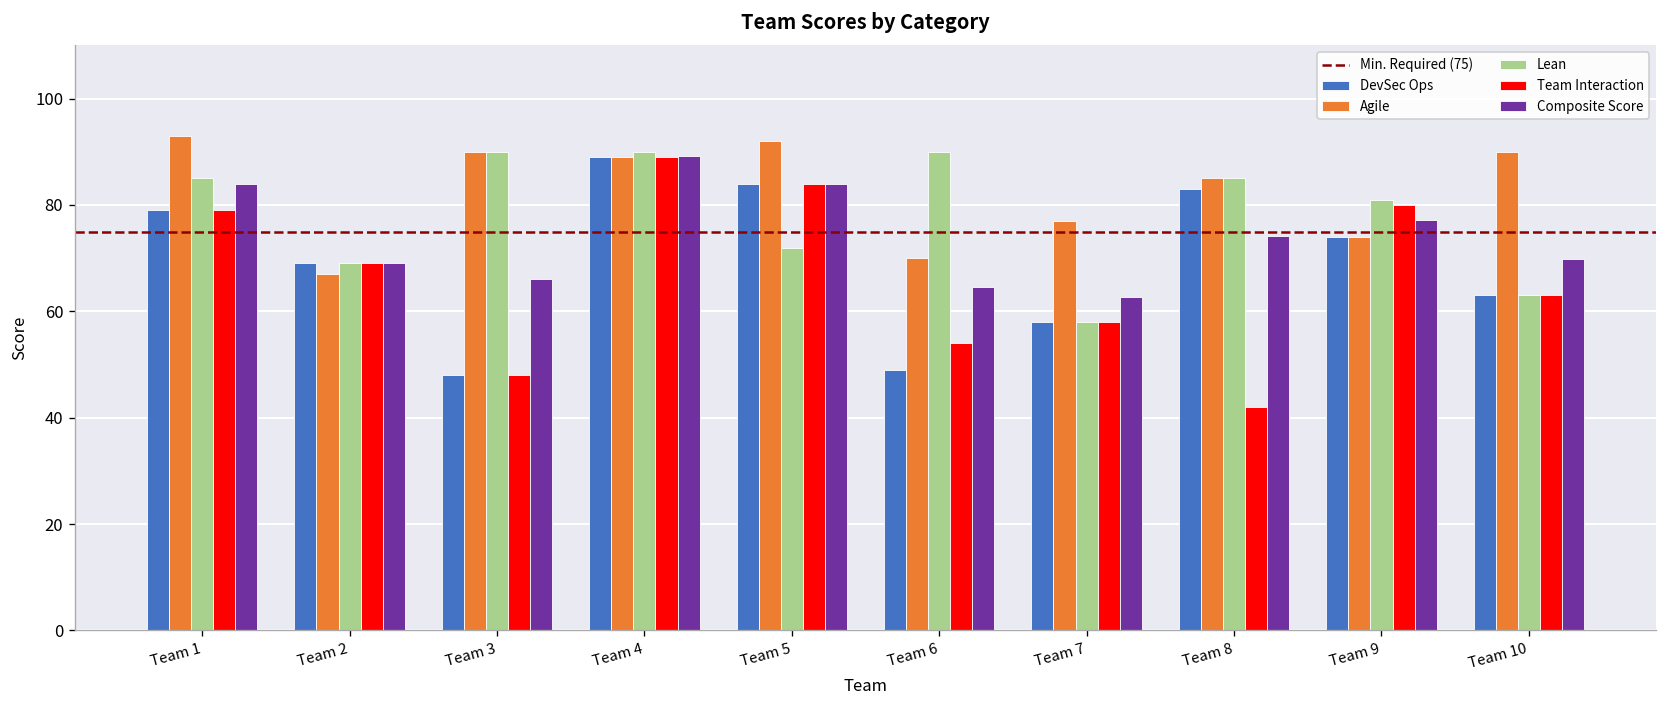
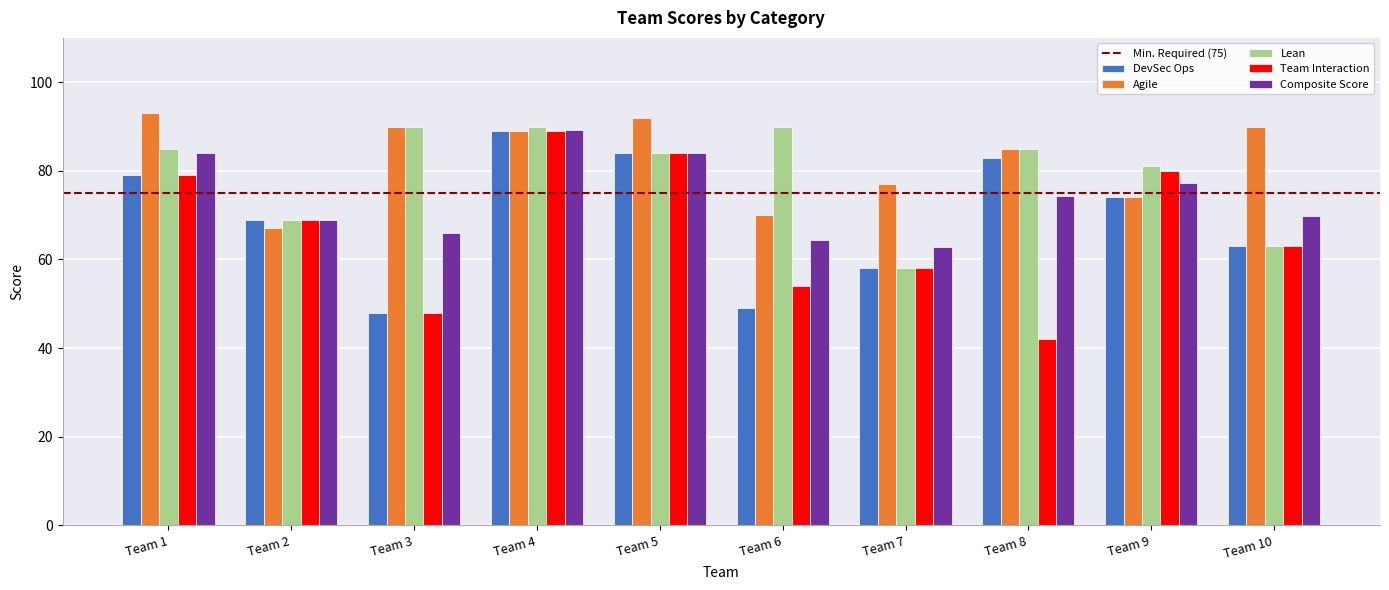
  {
    "DevSec Ops": {
      "Team 1": 79,
      "Team 2": 69,
      "Team 3": 48,
      "Team 4": 89,
      "Team 5": 84,
      "Team 6": 49,
      "Team 7": 58,
      "Team 8": 83,
      "Team 9": 74,
      "Team 10": 63
    },
    "Agile": {
      "Team 1": 93,
      "Team 2": 67,
      "Team 3": 90,
      "Team 4": 89,
      "Team 5": 92,
      "Team 6": 70,
      "Team 7": 77,
      "Team 8": 85,
      "Team 9": 74,
      "Team 10": 90
    },
    "Lean": {
      "Team 1": 85,
      "Team 2": 69,
      "Team 3": 90,
      "Team 4": 90,
-     "Team 5": 72,
+     "Team 5": 84,
      "Team 6": 90,
      "Team 7": 58,
      "Team 8": 85,
      "Team 9": 81,
      "Team 10": 63
    },
    "Team Interaction": {
      "Team 1": 79,
      "Team 2": 69,
      "Team 3": 48,
      "Team 4": 89,
      "Team 5": 84,
      "Team 6": 54,
      "Team 7": 58,
      "Team 8": 42,
      "Team 9": 80,
      "Team 10": 63
    },
    "Composite Score": {
      "Team 1": 84,
      "Team 2": 69,
      "Team 3": 66,
      "Team 4": 89,
      "Team 5": 84,
      "Team 6": 65,
      "Team 7": 63,
      "Team 8": 74,
      "Team 9": 77,
      "Team 10": 70
    }
  }
